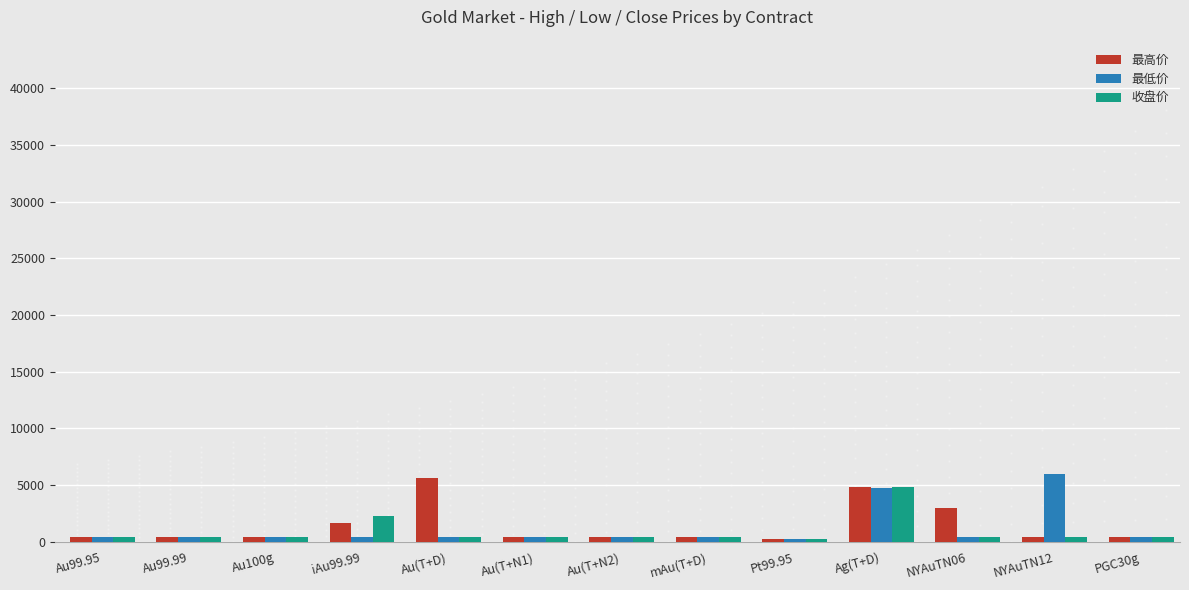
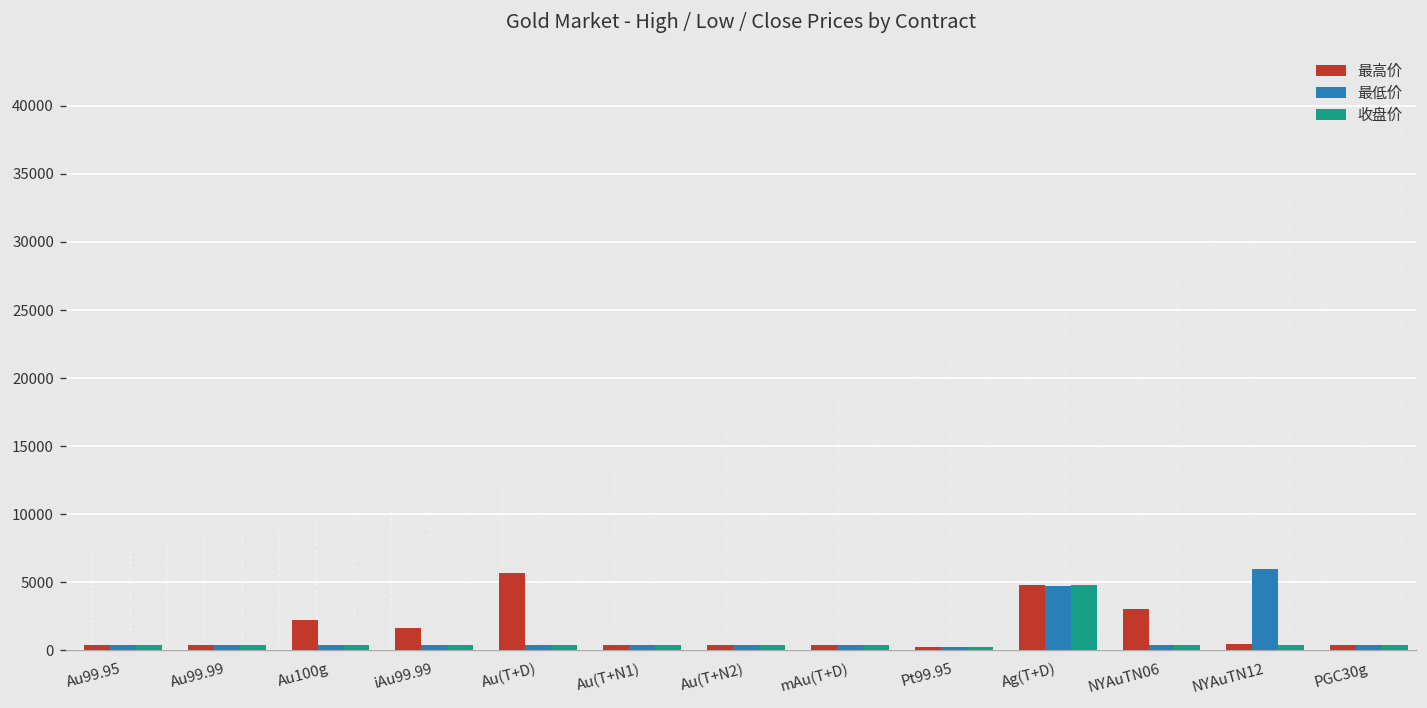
  {
    "最高价": {
      "Au99.95": 400,
      "Au99.99": 400,
-     "Au100g": 400,
+     "Au100g": 2200,
      "iAu99.99": 1700,
      "Au(T+D)": 5700,
      "Au(T+N1)": 400,
      "Au(T+N2)": 400,
      "mAu(T+D)": 400,
      "Ag(T+D)": 4800,
      "NYAuTN06": 3000,
      "NYAuTN12": 400,
      "PGC30g": 400
    },
    "最低价": {
      "Au99.95": 400,
      "Au99.99": 400,
      "Au100g": 400,
      "iAu99.99": 400,
      "Au(T+D)": 400,
      "Au(T+N1)": 400,
      "Au(T+N2)": 400,
      "mAu(T+D)": 400,
      "Ag(T+D)": 4700,
      "NYAuTN06": 400,
      "NYAuTN12": 6000,
      "PGC30g": 400
    },
    "收盘价": {
      "Au99.95": 400,
      "Au99.99": 400,
      "Au100g": 400,
-     "iAu99.99": 2300,
+     "iAu99.99": 400,
      "Au(T+D)": 400,
      "Au(T+N1)": 400,
      "Au(T+N2)": 400,
      "mAu(T+D)": 400,
      "Ag(T+D)": 4800,
      "NYAuTN06": 400,
      "NYAuTN12": 400,
      "PGC30g": 400
    }
  }
